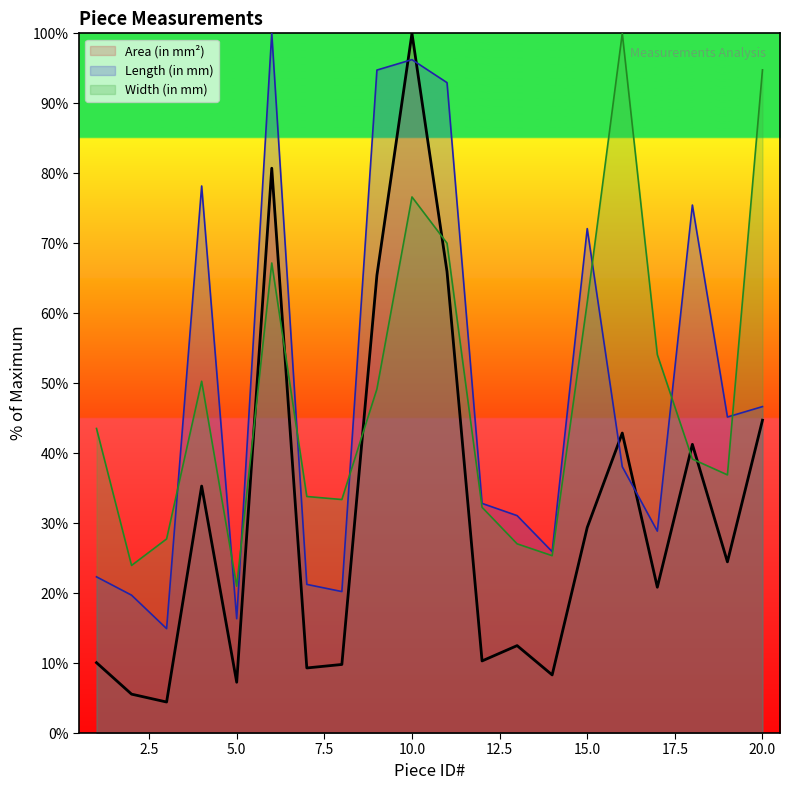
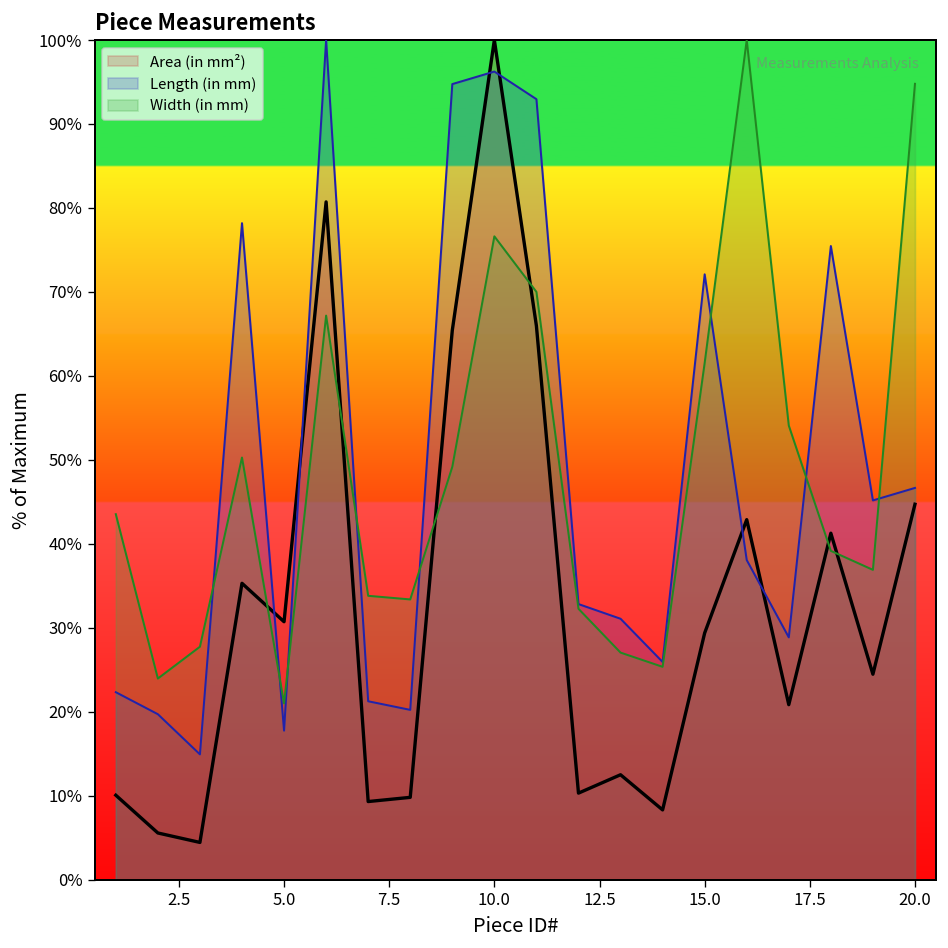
  {
    "Area (in mm²)": {
-     "5.0": "7%",
+     "5.0": "31%",
      "10.0": "100%",
      "15.0": "29%",
      "20.0": "45%"
    },
    "Length (in mm)": {
-     "5.0": "16%",
+     "5.0": "18%",
      "10.0": "96%",
      "15.0": "72%",
      "20.0": "47%"
    },
    "Width (in mm)": {
      "5.0": "21%",
      "10.0": "77%",
      "15.0": "62%",
      "20.0": "95%"
    }
  }
